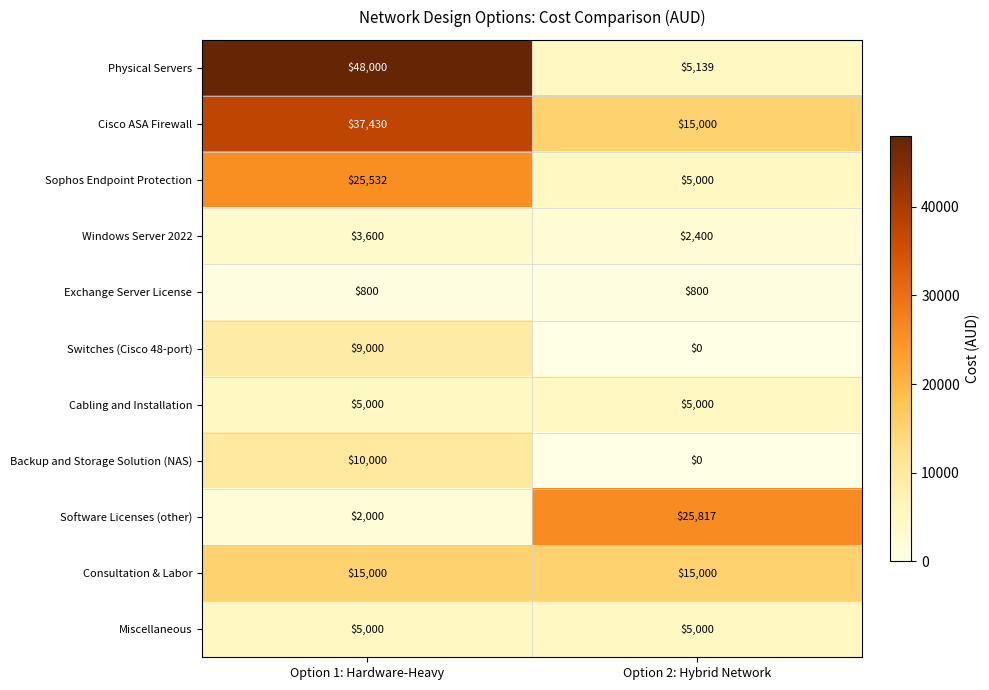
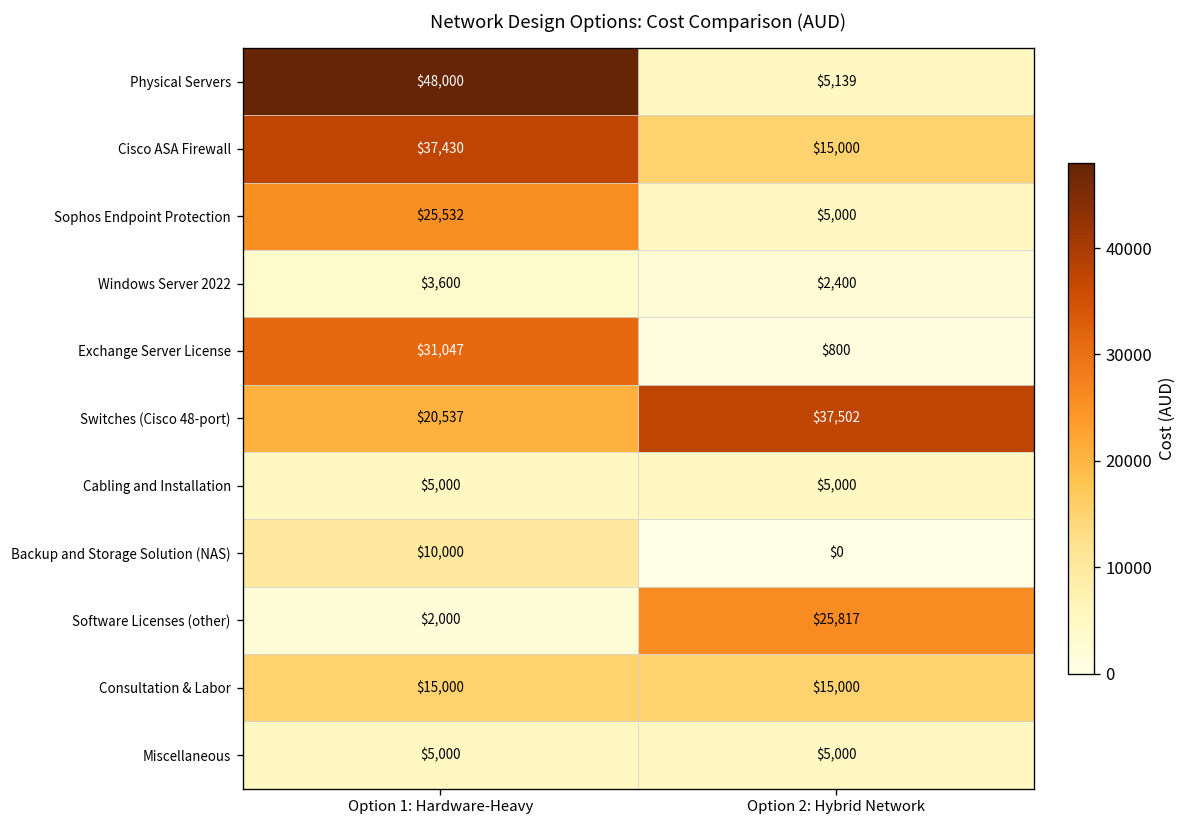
  {
    "Physical Servers": {
      "Option 1: Hardware-Heavy": "$48,000",
      "Option 2: Hybrid Network": "$5,139"
    },
    "Cisco ASA Firewall": {
      "Option 1: Hardware-Heavy": "$37,430",
      "Option 2: Hybrid Network": "$15,000"
    },
    "Sophos Endpoint Protection": {
      "Option 1: Hardware-Heavy": "$25,532",
      "Option 2: Hybrid Network": "$5,000"
    },
    "Windows Server 2022": {
      "Option 1: Hardware-Heavy": "$3,600",
      "Option 2: Hybrid Network": "$2,400"
    },
    "Exchange Server License": {
-     "Option 1: Hardware-Heavy": "$800",
+     "Option 1: Hardware-Heavy": "$31,047",
      "Option 2: Hybrid Network": "$800"
    },
    "Switches (Cisco 48-port)": {
-     "Option 1: Hardware-Heavy": "$9,000",
-     "Option 2: Hybrid Network": "$0"
+     "Option 1: Hardware-Heavy": "$20,537",
+     "Option 2: Hybrid Network": "$37,502"
    },
    "Cabling and Installation": {
      "Option 1: Hardware-Heavy": "$5,000",
      "Option 2: Hybrid Network": "$5,000"
    },
    "Backup and Storage Solution (NAS)": {
      "Option 1: Hardware-Heavy": "$10,000",
      "Option 2: Hybrid Network": "$0"
    },
    "Software Licenses (other)": {
      "Option 1: Hardware-Heavy": "$2,000",
      "Option 2: Hybrid Network": "$25,817"
    },
    "Consultation & Labor": {
      "Option 1: Hardware-Heavy": "$15,000",
      "Option 2: Hybrid Network": "$15,000"
    },
    "Miscellaneous": {
      "Option 1: Hardware-Heavy": "$5,000",
      "Option 2: Hybrid Network": "$5,000"
    }
  }
